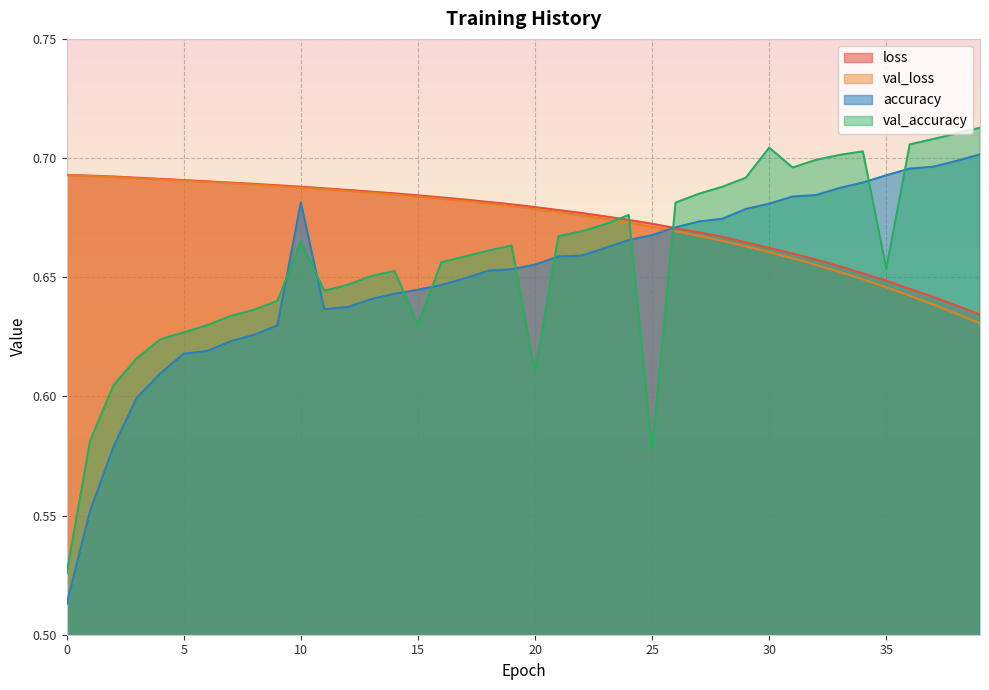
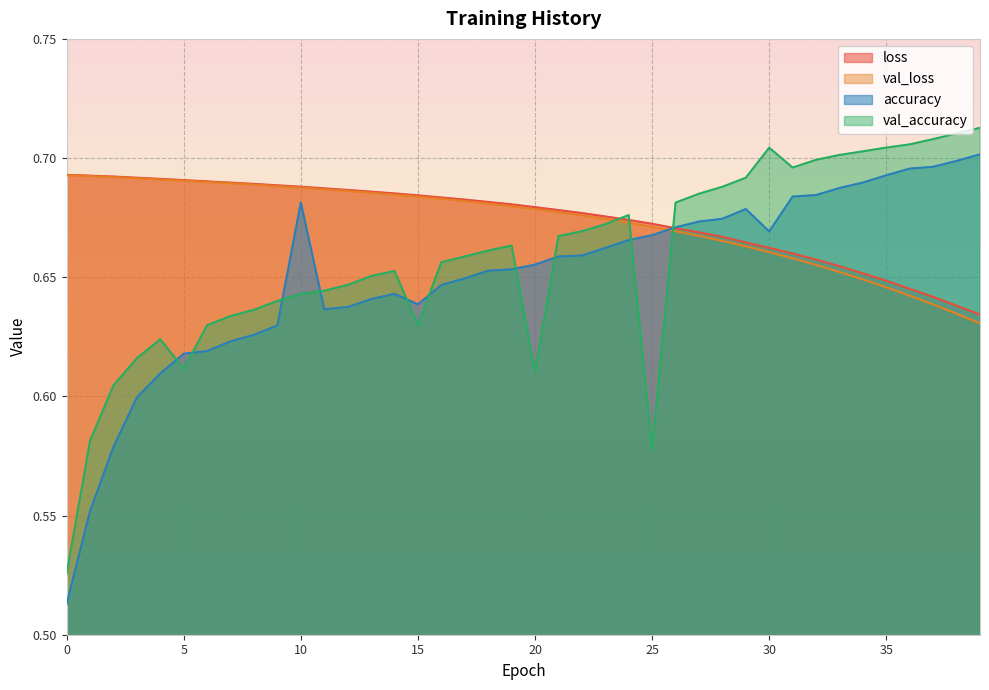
  {
    "accuracy": {
      "0": 0.513,
      "5": 0.618,
      "10": 0.681,
-     "15": 0.645,
+     "15": 0.639,
      "20": 0.655,
      "25": 0.668,
-     "30": 0.681,
+     "30": 0.669,
      "35": 0.693
    },
    "val_accuracy": {
      "0": 0.526,
-     "5": 0.627,
-     "10": 0.665,
+     "5": 0.612,
+     "10": 0.643,
      "15": 0.630,
      "20": 0.610,
      "25": 0.577,
      "30": 0.704,
-     "35": 0.654
+     "35": 0.704
    }
  }
